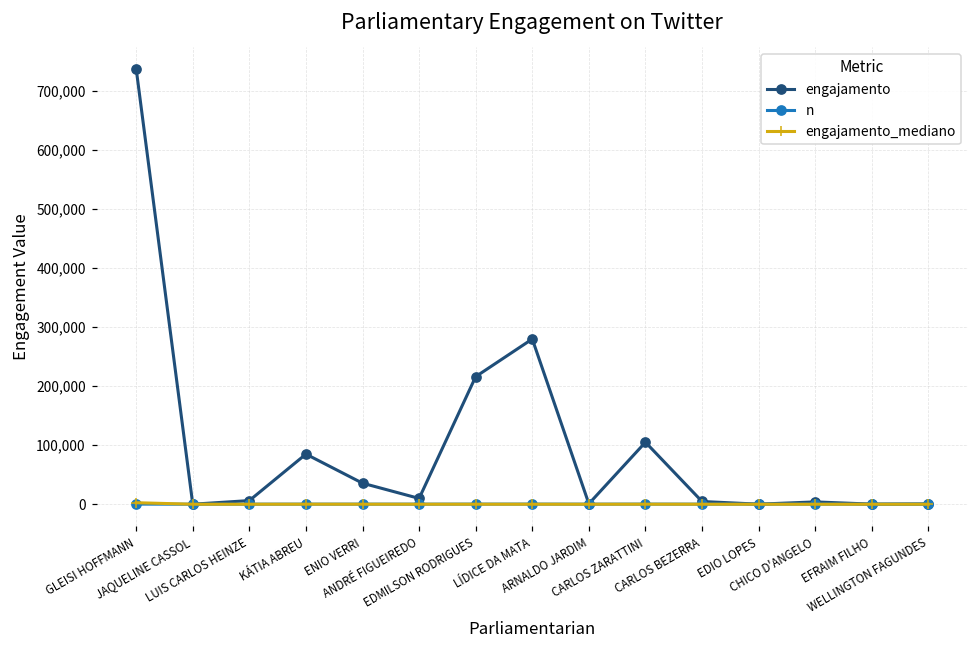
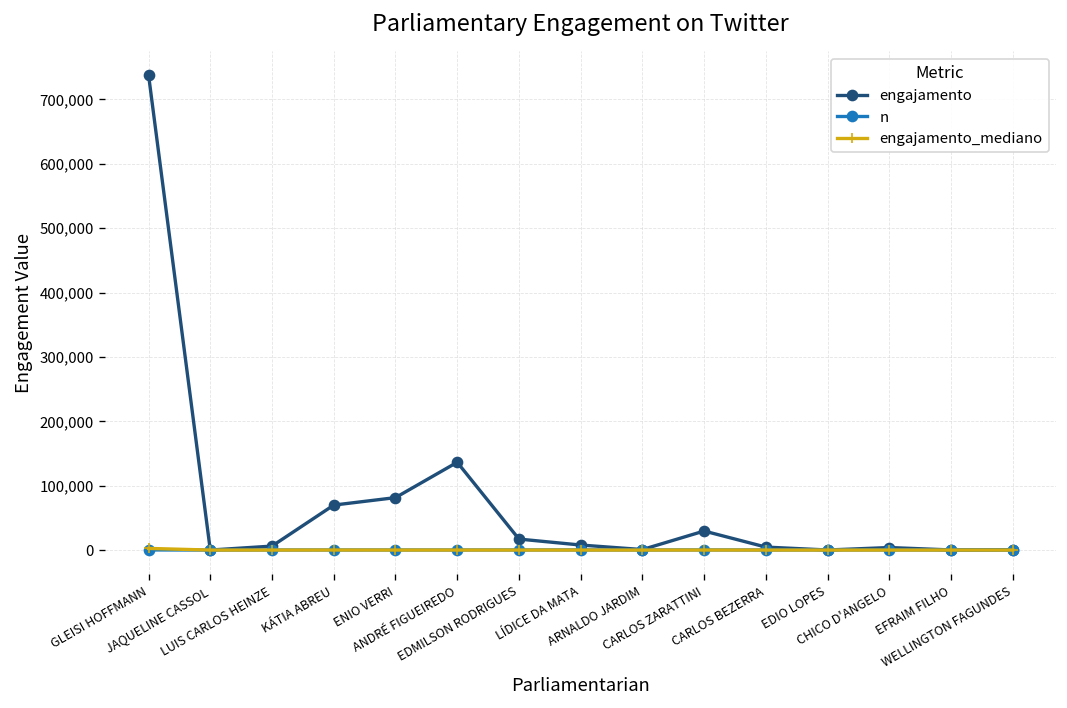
  {
    "engajamento": {
      "GLEISI HOFFMANN": "740,000",
      "LUIS CARLOS HEINZE": "10,000",
-     "KÁTIA ABREU": "80,000",
-     "ENIO VERRI": "40,000",
-     "ANDRÉ FIGUEIREDO": "10,000",
-     "EDMILSON RODRIGUES": "220,000",
-     "LÍDICE DA MATA": "280,000",
-     "CARLOS ZARATTINI": "110,000"
+     "KÁTIA ABREU": "70,000",
+     "ENIO VERRI": "80,000",
+     "ANDRÉ FIGUEIREDO": "140,000",
+     "EDMILSON RODRIGUES": "20,000",
+     "LÍDICE DA MATA": "10,000",
+     "CARLOS ZARATTINI": "30,000"
    }
  }
